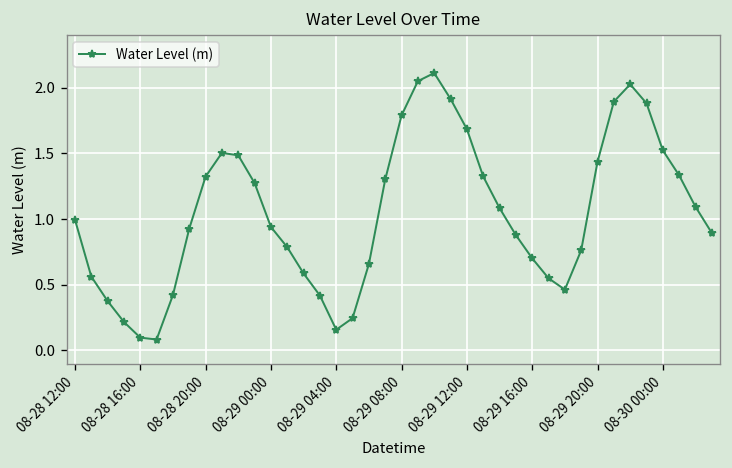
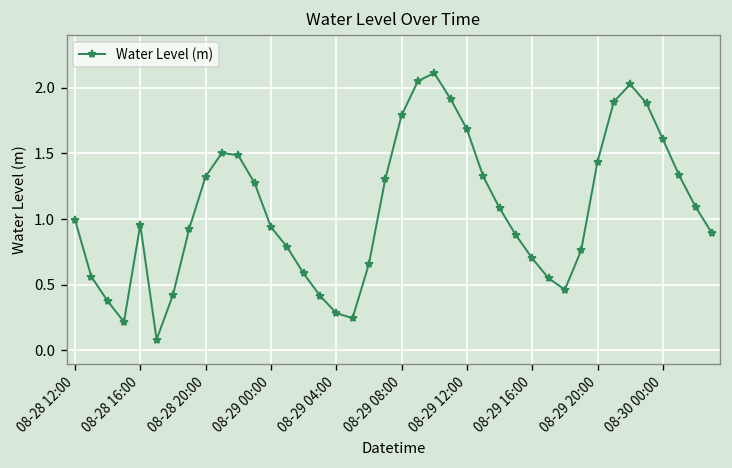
  {
    "08-28 12:00": 1.00,
-   "08-28 16:00": 0.10,
+   "08-28 16:00": 0.96,
    "08-28 20:00": 1.32,
    "08-29 00:00": 0.94,
-   "08-29 04:00": 0.16,
+   "08-29 04:00": 0.28,
    "08-29 08:00": 1.79,
    "08-29 12:00": 1.68,
    "08-29 16:00": 0.70,
    "08-29 20:00": 1.44,
-   "08-30 00:00": 1.52
+   "08-30 00:00": 1.61
  }
